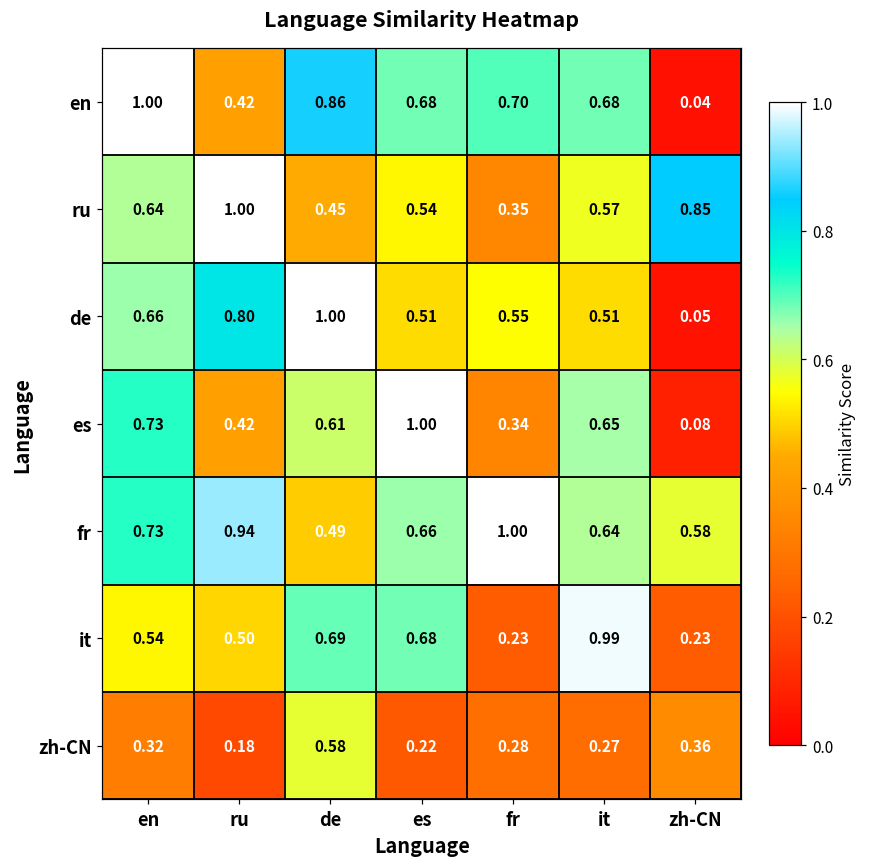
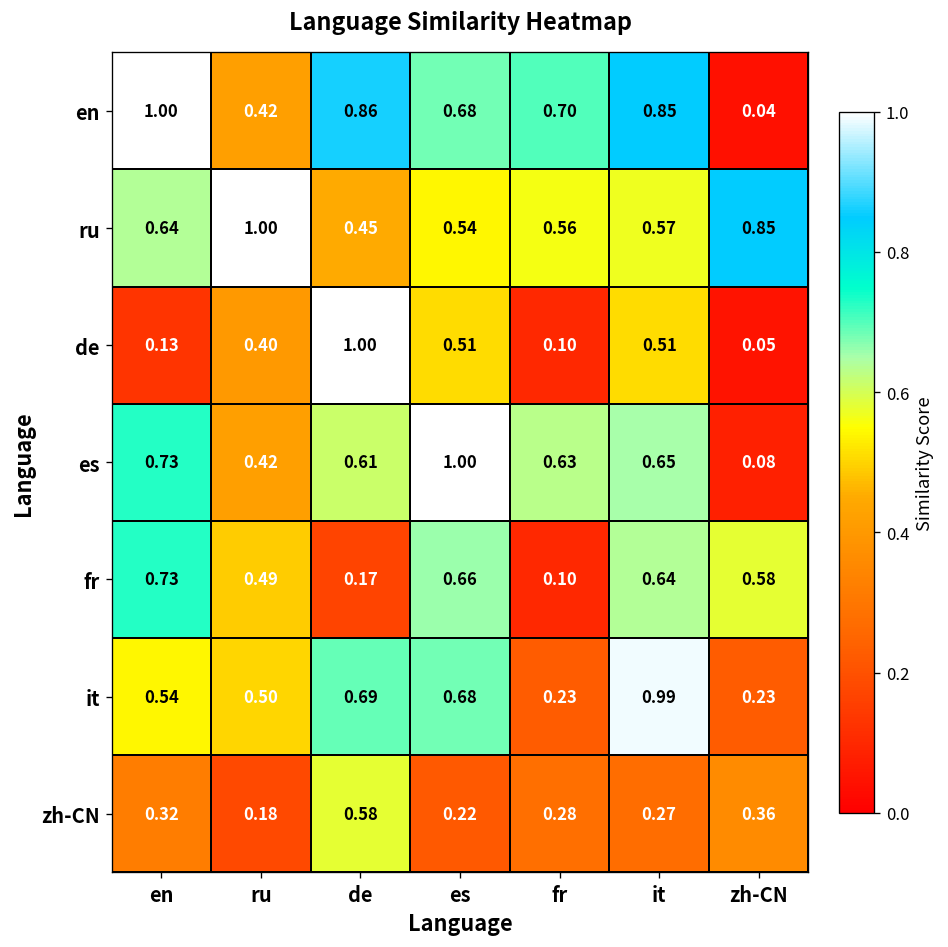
  {
    "en": {
      "en": 1.00,
      "ru": 0.42,
      "de": 0.86,
      "es": 0.68,
      "fr": 0.70,
-     "it": 0.68,
+     "it": 0.85,
      "zh-CN": 0.04
    },
    "ru": {
      "en": 0.64,
      "ru": 1.00,
      "de": 0.45,
      "es": 0.54,
-     "fr": 0.35,
+     "fr": 0.56,
      "it": 0.57,
      "zh-CN": 0.85
    },
    "de": {
-     "en": 0.66,
-     "ru": 0.80,
+     "en": 0.13,
+     "ru": 0.40,
      "de": 1.00,
      "es": 0.51,
-     "fr": 0.55,
+     "fr": 0.10,
      "it": 0.51,
      "zh-CN": 0.05
    },
    "es": {
      "en": 0.73,
      "ru": 0.42,
      "de": 0.61,
      "es": 1.00,
-     "fr": 0.34,
+     "fr": 0.63,
      "it": 0.65,
      "zh-CN": 0.08
    },
    "fr": {
      "en": 0.73,
-     "ru": 0.94,
-     "de": 0.49,
+     "ru": 0.49,
+     "de": 0.17,
      "es": 0.66,
-     "fr": 1.00,
+     "fr": 0.10,
      "it": 0.64,
      "zh-CN": 0.58
    },
    "it": {
      "en": 0.54,
      "ru": 0.50,
      "de": 0.69,
      "es": 0.68,
      "fr": 0.23,
      "it": 0.99,
      "zh-CN": 0.23
    },
    "zh-CN": {
      "en": 0.32,
      "ru": 0.18,
      "de": 0.58,
      "es": 0.22,
      "fr": 0.28,
      "it": 0.27,
      "zh-CN": 0.36
    }
  }
